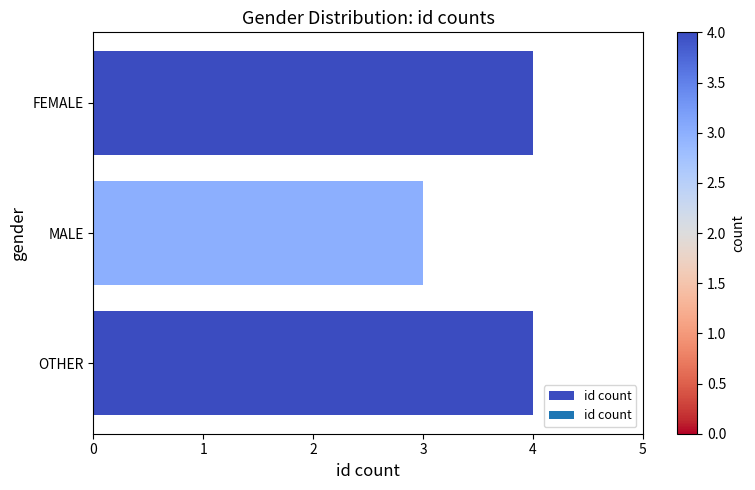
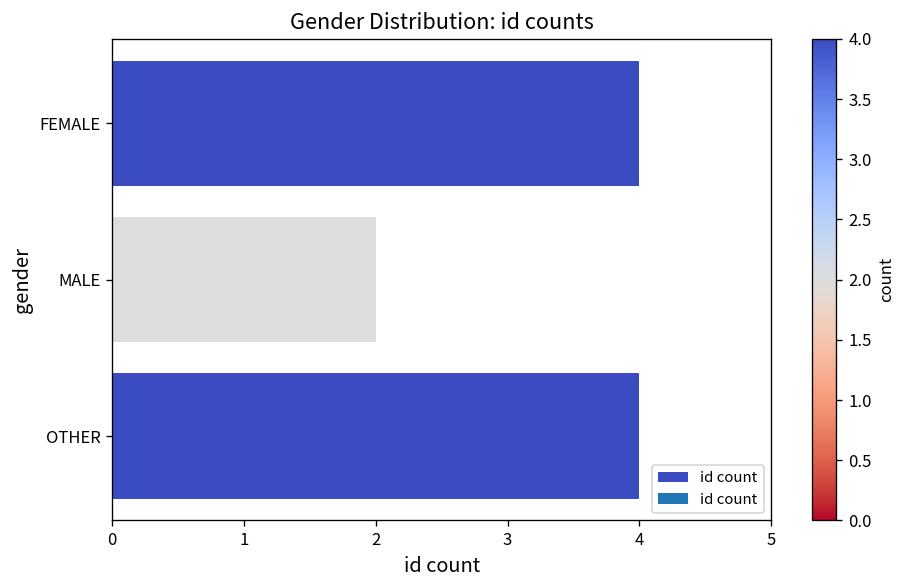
  {
    "FEMALE": 4,
-   "MALE": 3,
+   "MALE": 2,
    "OTHER": 4
  }
